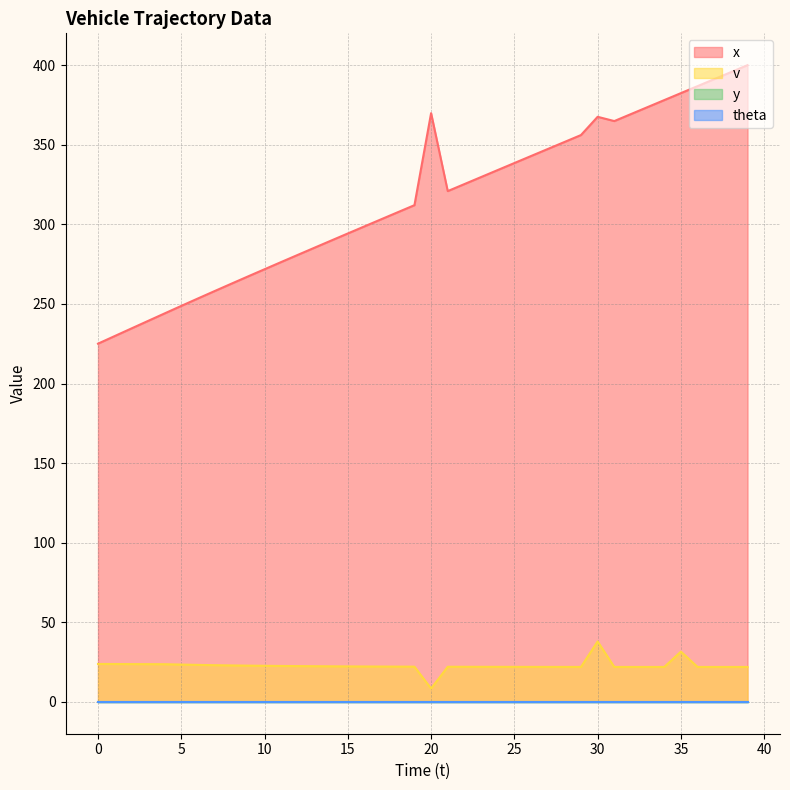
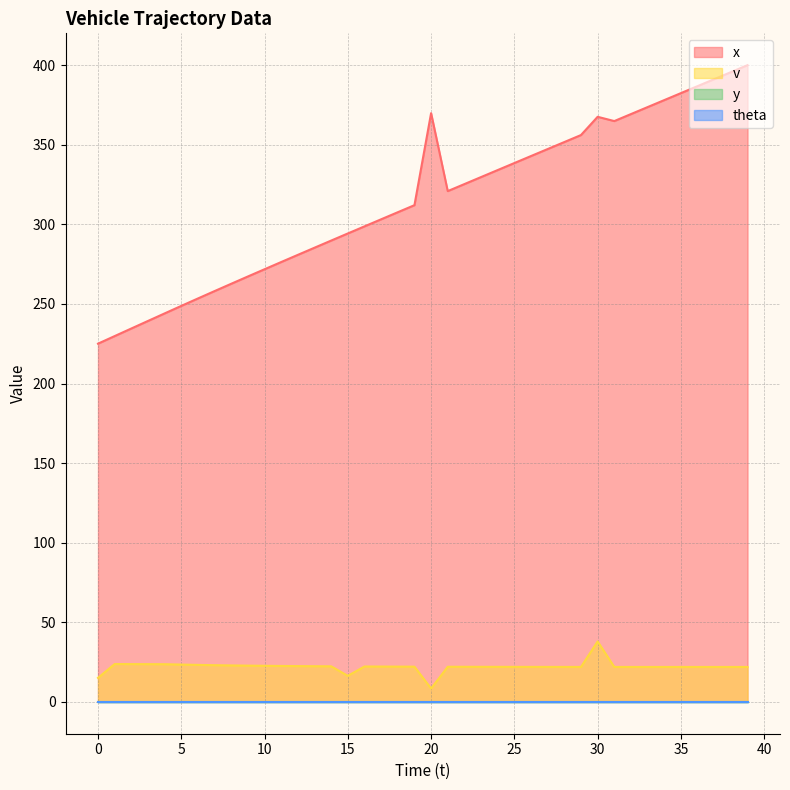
  {
    "x": {
      "0": 225,
      "5": 249,
      "10": 272,
      "15": 294,
      "20": 370,
      "25": 339,
      "30": 368,
      "35": 382
    },
    "v": {
-     "0": 24,
+     "0": 15,
      "5": 23,
      "10": 23,
-     "15": 22,
+     "15": 16,
      "20": 8,
      "25": 22,
      "30": 38,
-     "35": 32
+     "35": 22
    },
    "theta": {
      "0": 0,
      "5": 0,
      "10": 0,
      "15": 0,
      "20": 0,
      "25": 0,
      "30": 0,
      "35": 0
    }
  }
